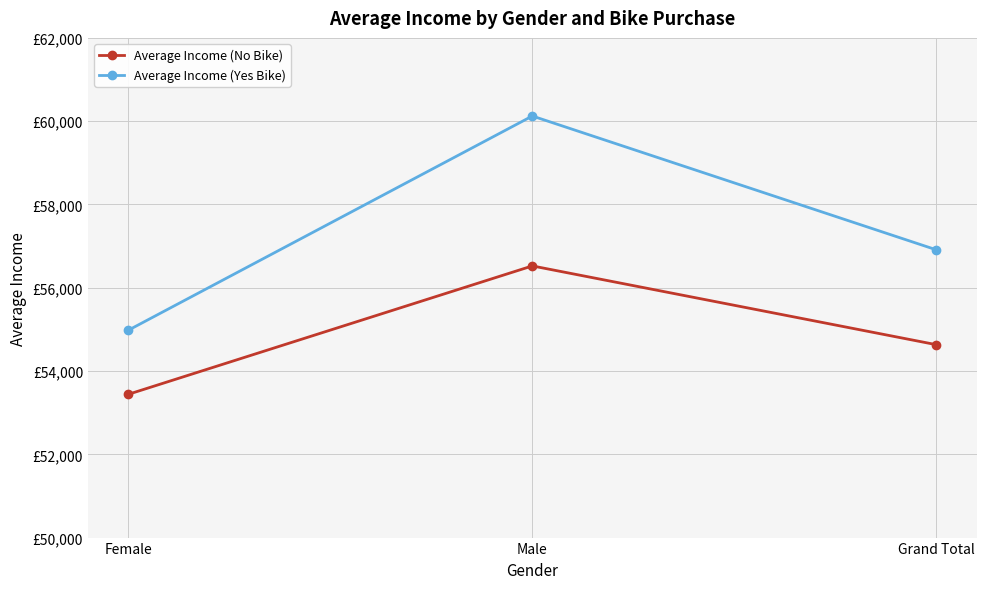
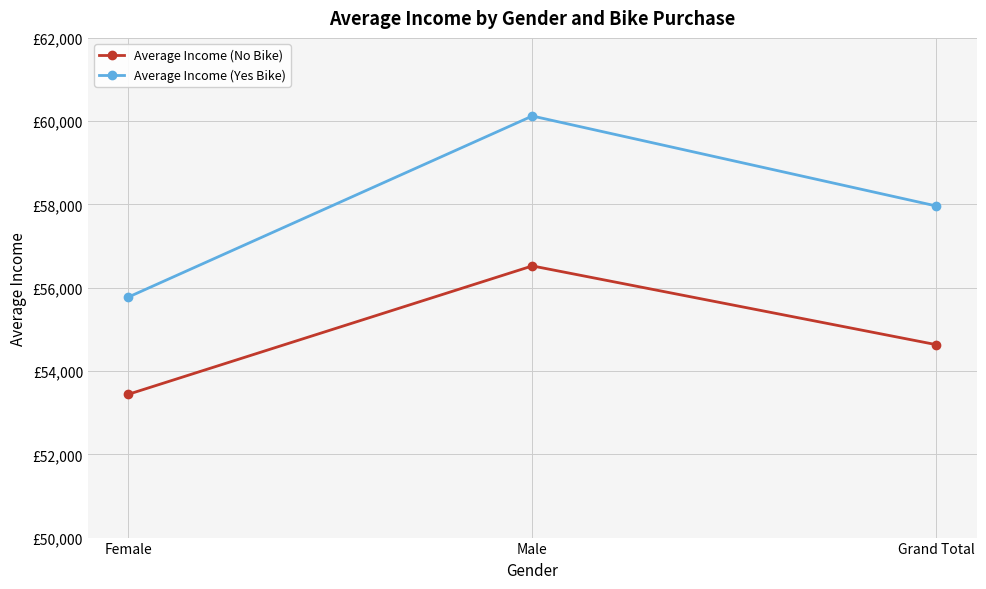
  {
    "Average Income (No Bike)": {
      "Female": "£53,400",
      "Male": "£56,500",
      "Grand Total": "£54,600"
    },
    "Average Income (Yes Bike)": {
-     "Female": "£55,000",
+     "Female": "£55,800",
      "Male": "£60,100",
-     "Grand Total": "£56,900"
+     "Grand Total": "£58,000"
    }
  }
